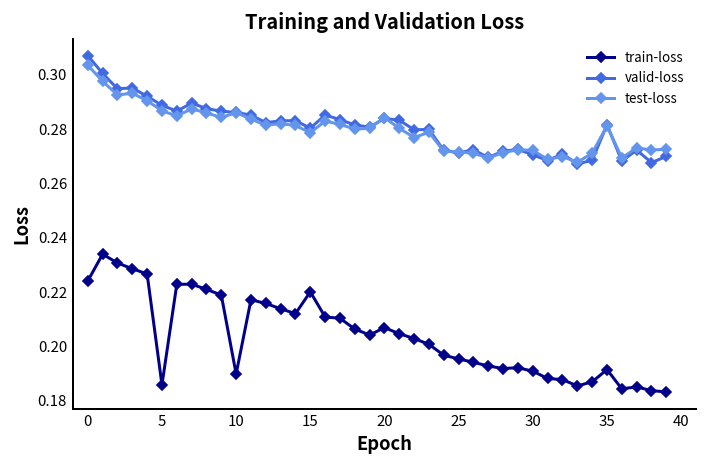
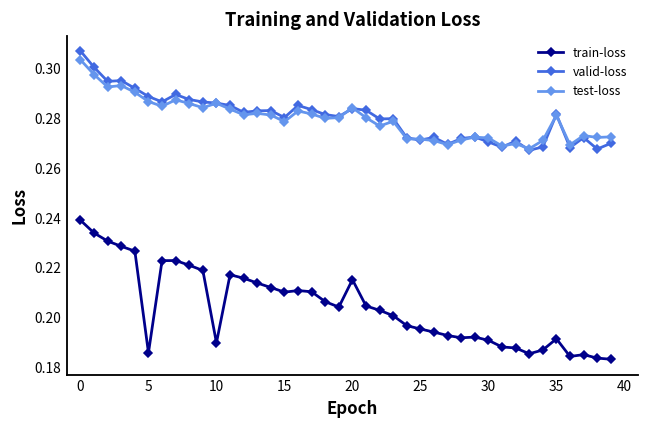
  {
    "train-loss": {
-     "0": 0.224,
+     "0": 0.239,
      "5": 0.186,
      "10": 0.190,
-     "15": 0.220,
-     "20": 0.207,
+     "15": 0.210,
+     "20": 0.215,
      "25": 0.195,
      "30": 0.191,
      "35": 0.192
    }
  }
